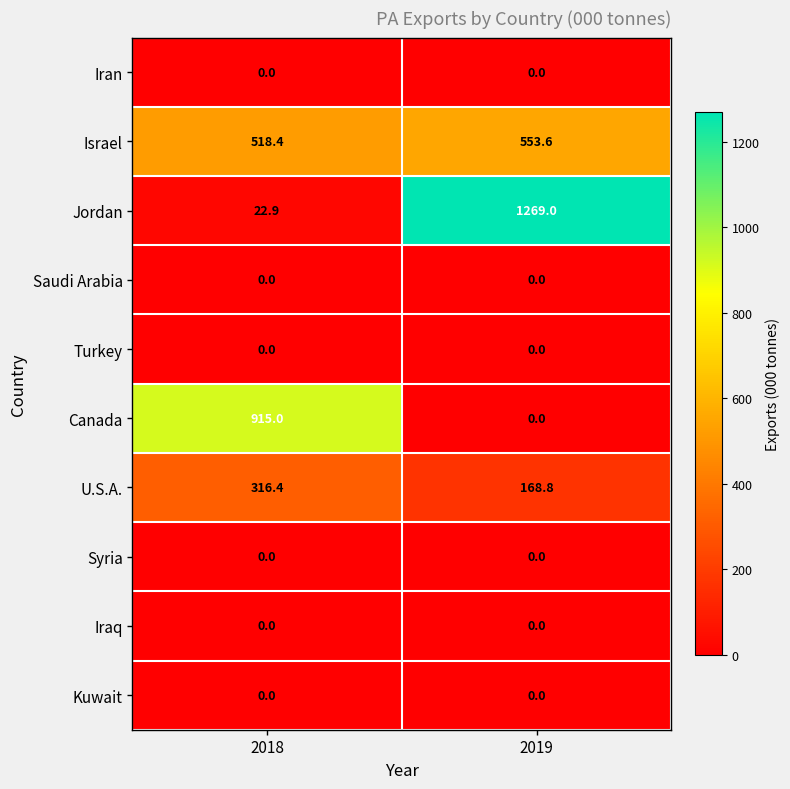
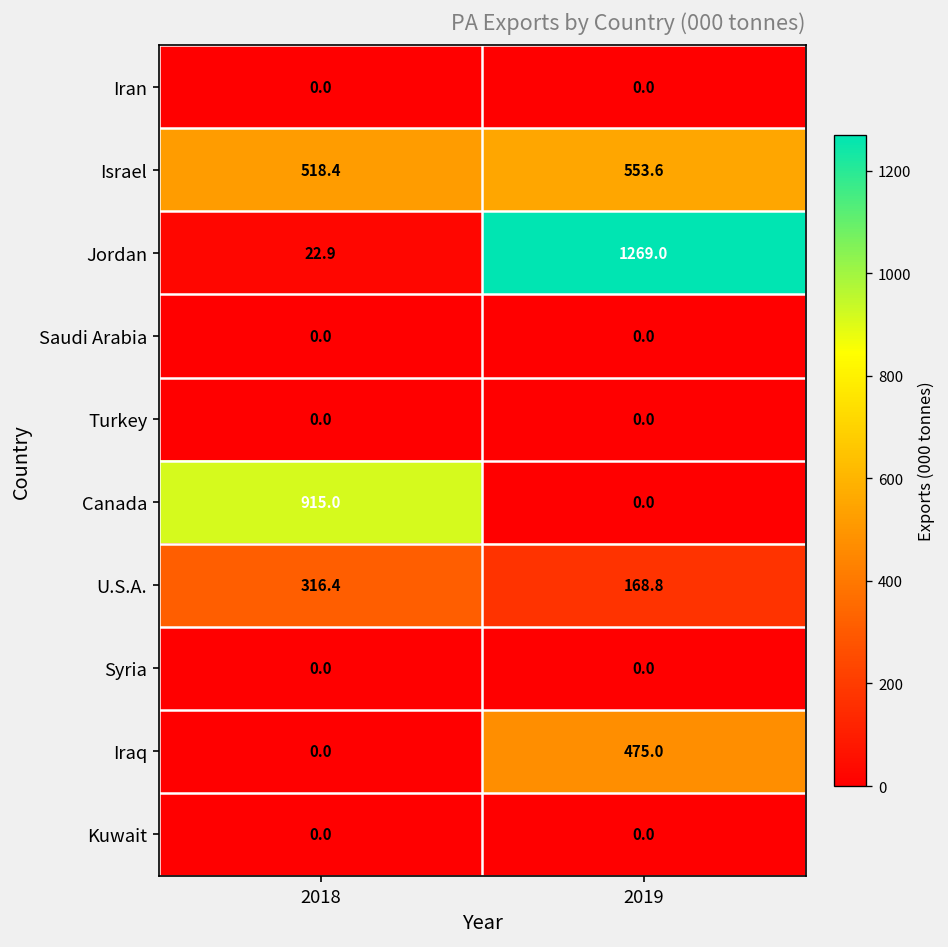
  {
    "Iran": {
      "2018": 0.0,
      "2019": 0.0
    },
    "Israel": {
      "2018": 518.4,
      "2019": 553.6
    },
    "Jordan": {
      "2018": 22.9,
      "2019": 1269.0
    },
    "Saudi Arabia": {
      "2018": 0.0,
      "2019": 0.0
    },
    "Turkey": {
      "2018": 0.0,
      "2019": 0.0
    },
    "Canada": {
      "2018": 915.0,
      "2019": 0.0
    },
    "U.S.A.": {
      "2018": 316.4,
      "2019": 168.8
    },
    "Syria": {
      "2018": 0.0,
      "2019": 0.0
    },
    "Iraq": {
      "2018": 0.0,
-     "2019": 0.0
+     "2019": 475.0
    },
    "Kuwait": {
      "2018": 0.0,
      "2019": 0.0
    }
  }
